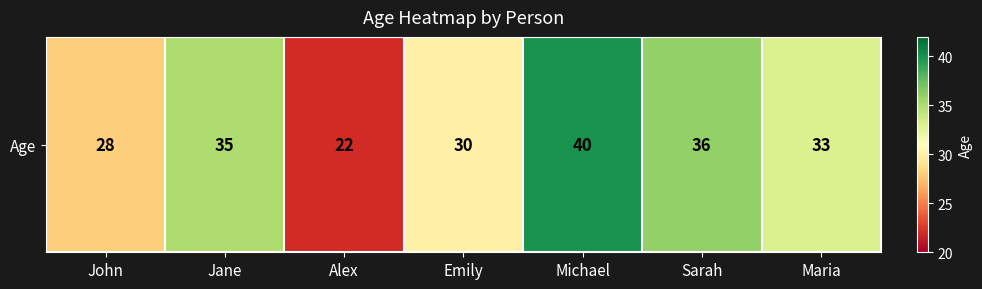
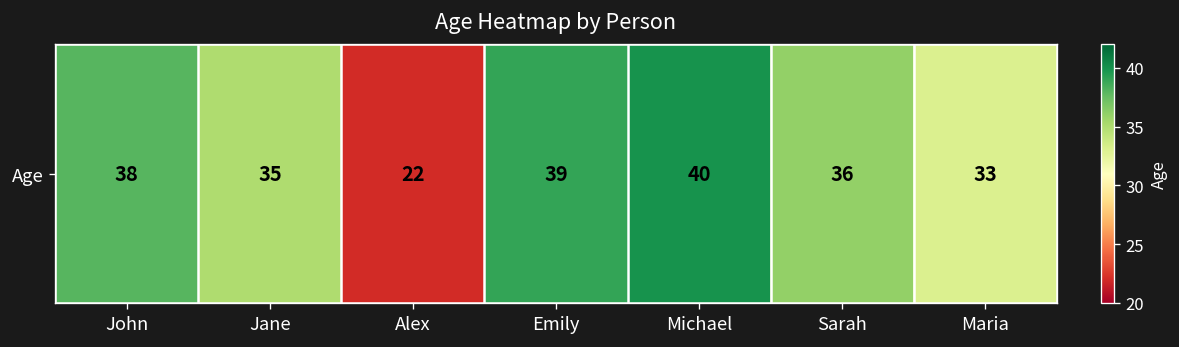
  {
    "Age": {
-     "John": 28,
+     "John": 38,
      "Jane": 35,
      "Alex": 22,
-     "Emily": 30,
+     "Emily": 39,
      "Michael": 40,
      "Sarah": 36,
      "Maria": 33
    }
  }
